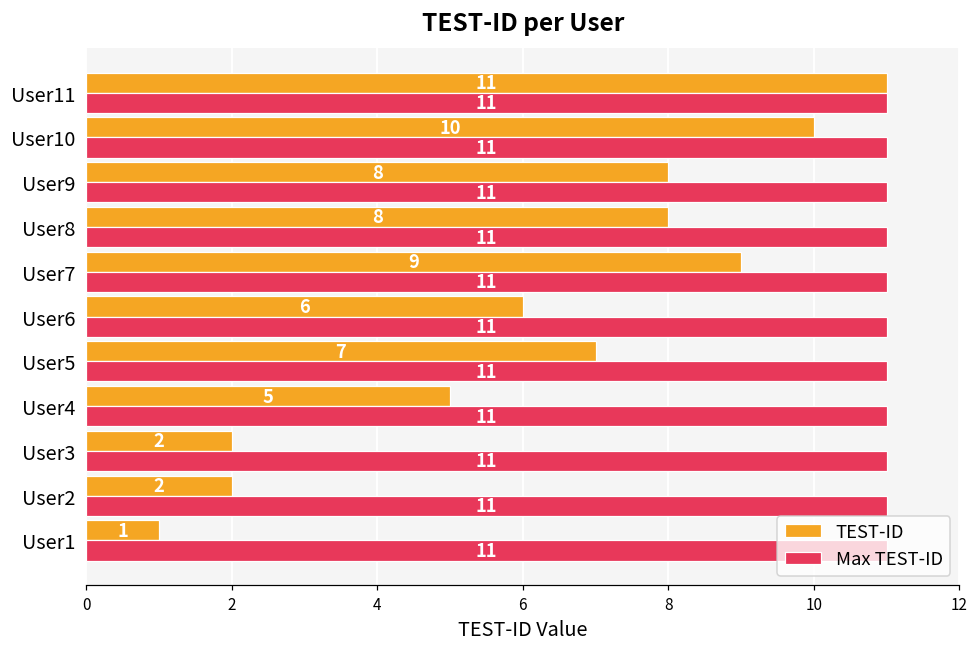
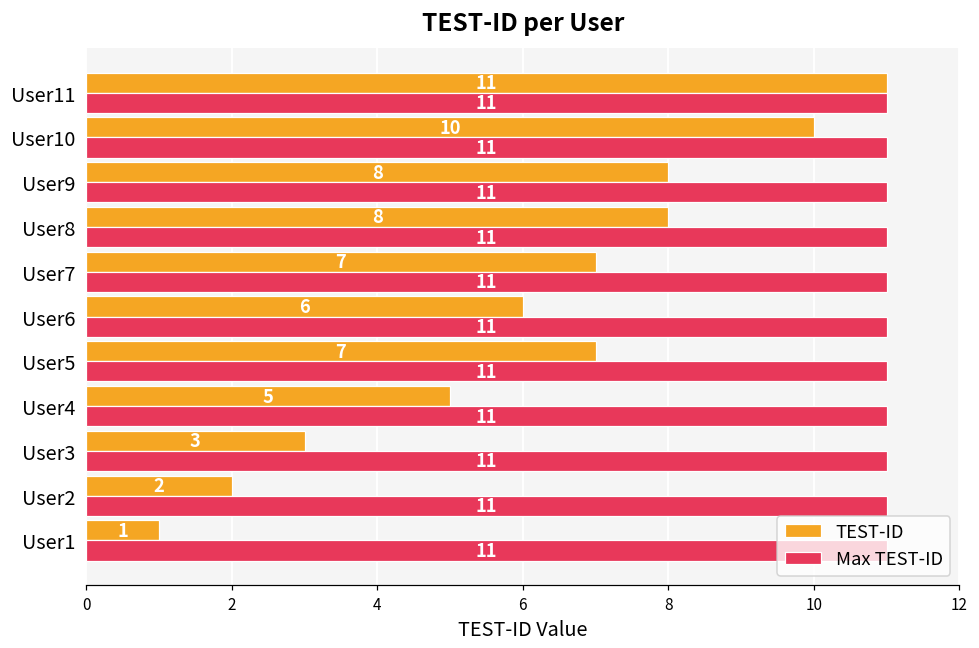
  {
    "TEST-ID": {
      "User11": 11,
      "User10": 10,
      "User9": 8,
      "User8": 8,
-     "User7": 9,
+     "User7": 7,
      "User6": 6,
      "User5": 7,
      "User4": 5,
-     "User3": 2,
+     "User3": 3,
      "User2": 2,
      "User1": 1
    },
    "Max TEST-ID": {
      "User11": 11,
      "User10": 11,
      "User9": 11,
      "User8": 11,
      "User7": 11,
      "User6": 11,
      "User5": 11,
      "User4": 11,
      "User3": 11,
      "User2": 11
    }
  }
